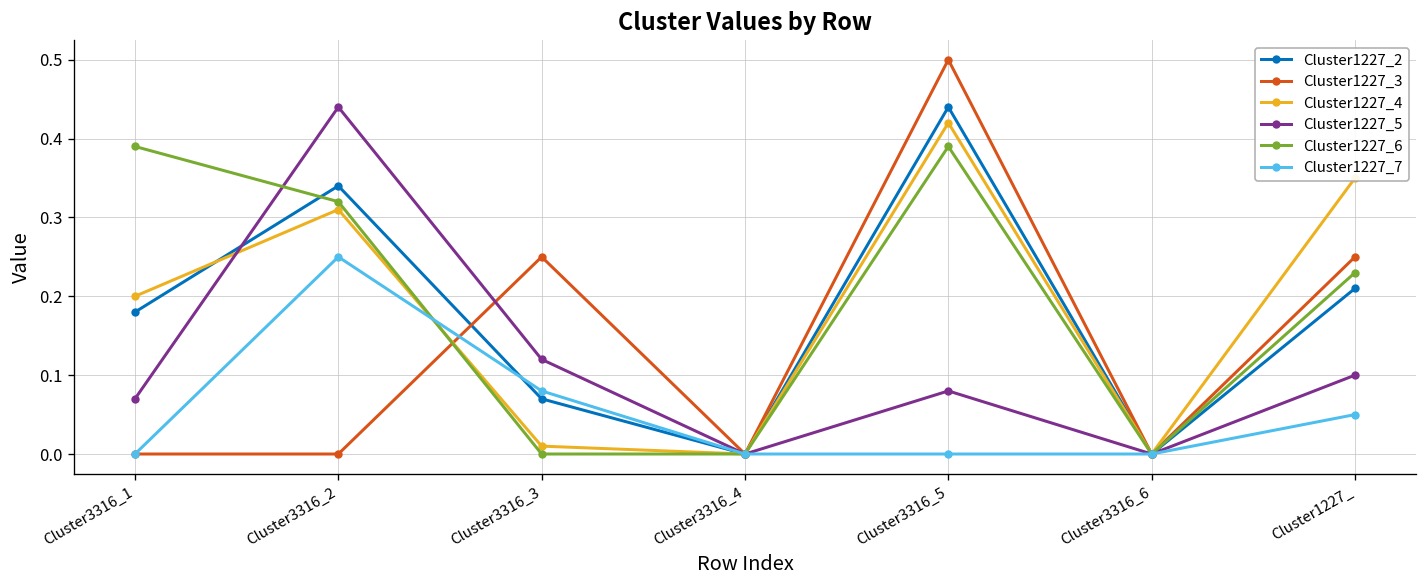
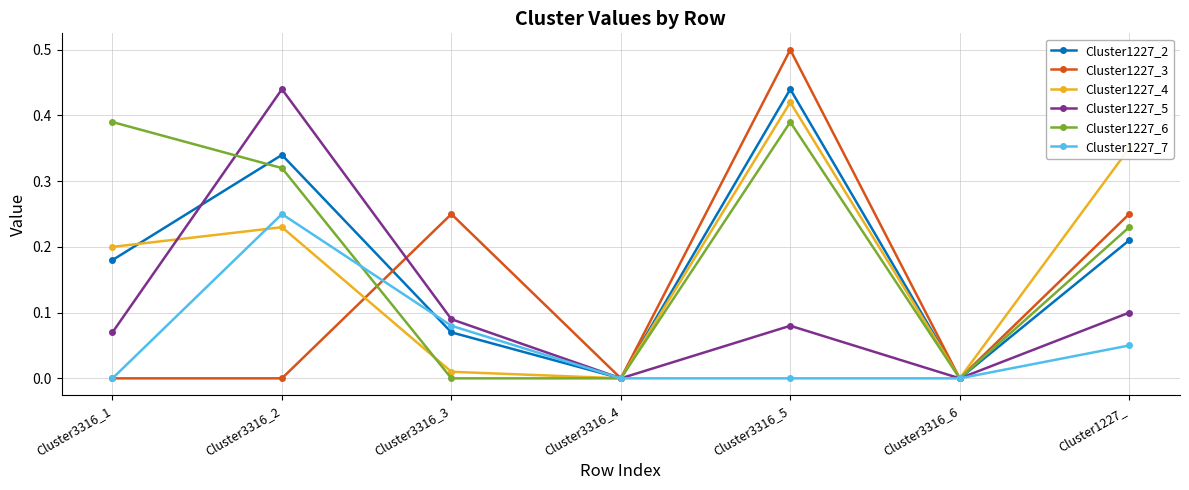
  {
    "Cluster1227_2": {
      "Cluster3316_1": 0.18,
      "Cluster3316_2": 0.34,
      "Cluster3316_3": 0.07,
      "Cluster3316_5": 0.44,
      "Cluster1227_": 0.21
    },
    "Cluster1227_3": {
      "Cluster3316_2": 0.00,
      "Cluster3316_3": 0.25,
      "Cluster3316_5": 0.50,
      "Cluster1227_": 0.25
    },
    "Cluster1227_4": {
      "Cluster3316_1": 0.20,
-     "Cluster3316_2": 0.31,
+     "Cluster3316_2": 0.23,
      "Cluster3316_3": 0.01,
      "Cluster3316_5": 0.42
    },
    "Cluster1227_5": {
      "Cluster3316_1": 0.07,
      "Cluster3316_2": 0.44,
-     "Cluster3316_3": 0.12,
+     "Cluster3316_3": 0.09,
      "Cluster3316_5": 0.08,
      "Cluster1227_": 0.10
    },
    "Cluster1227_6": {
      "Cluster3316_1": 0.39,
      "Cluster3316_2": 0.32,
      "Cluster3316_3": 0.00,
      "Cluster3316_5": 0.39,
      "Cluster1227_": 0.23
    },
    "Cluster1227_7": {
      "Cluster3316_2": 0.25,
      "Cluster3316_3": 0.08,
      "Cluster3316_5": 0.00,
      "Cluster1227_": 0.05
    }
  }
